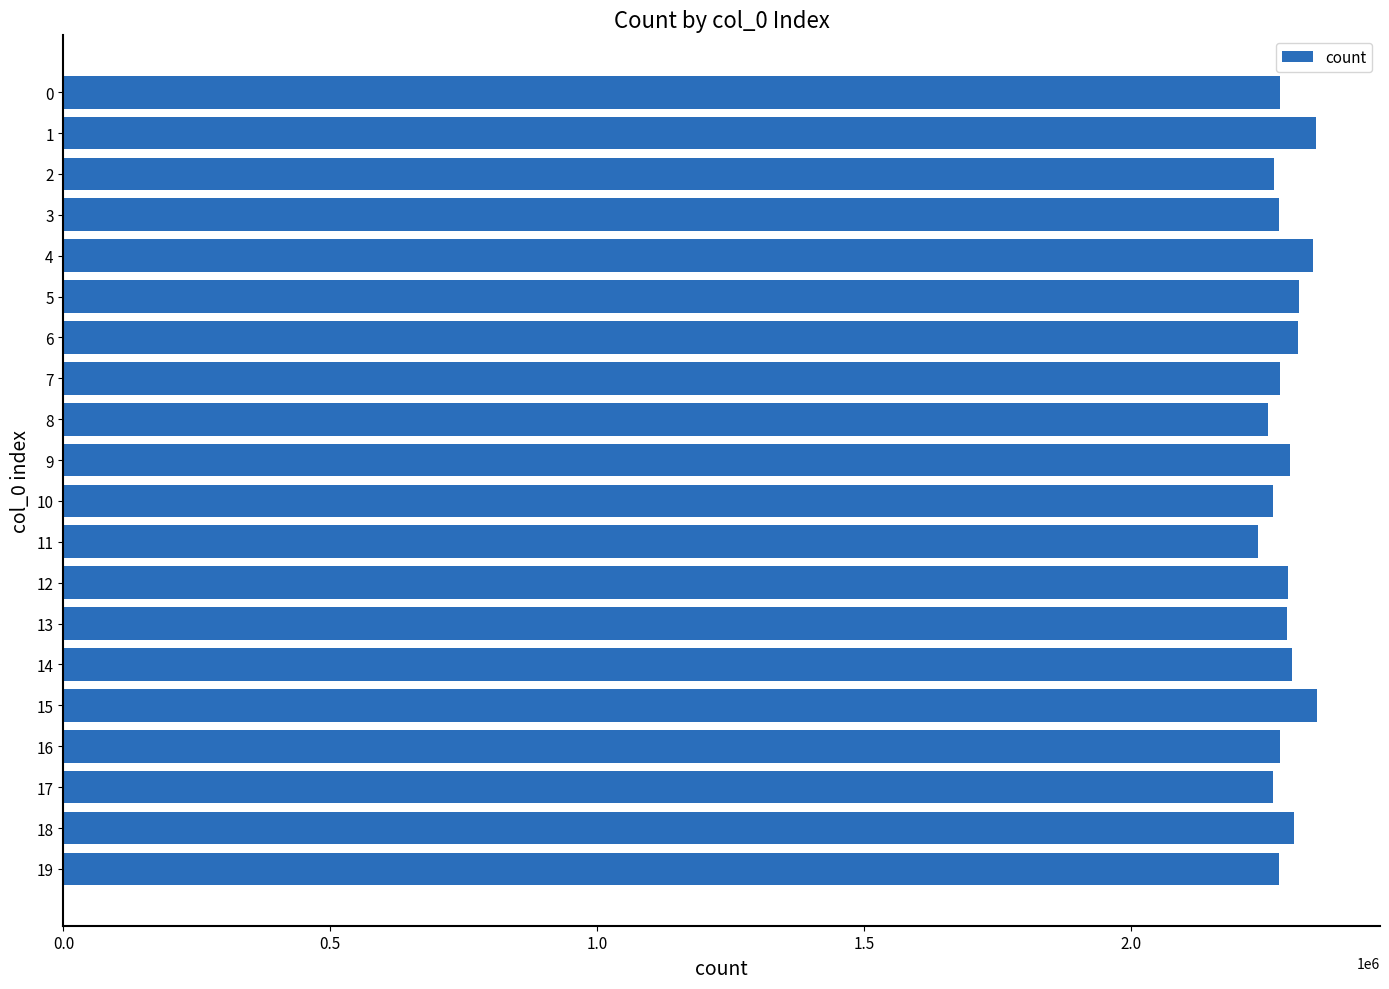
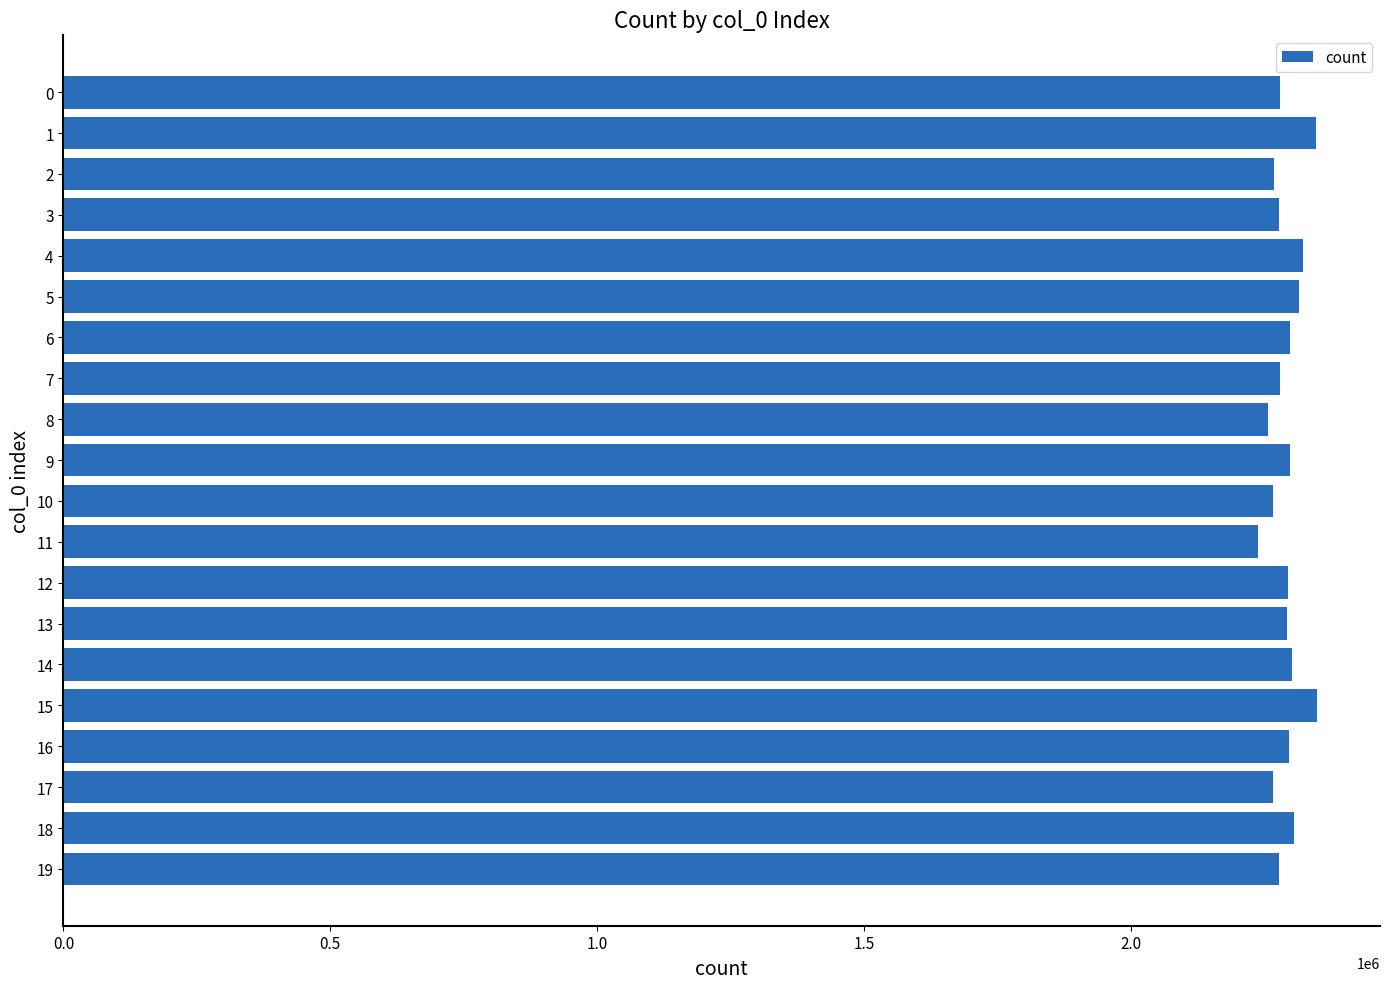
  {
    "0": 2280000,
    "1": 2350000,
    "2": 2270000,
    "3": 2280000,
-   "4": 2340000,
+   "4": 2320000,
    "5": 2310000,
-   "6": 2310000,
+   "6": 2300000,
    "7": 2280000,
    "8": 2260000,
    "9": 2300000,
    "10": 2270000,
    "11": 2240000,
    "12": 2290000,
    "13": 2290000,
    "14": 2300000,
    "15": 2350000,
-   "16": 2280000,
+   "16": 2290000,
    "17": 2270000,
    "18": 2310000,
    "19": 2280000
  }
